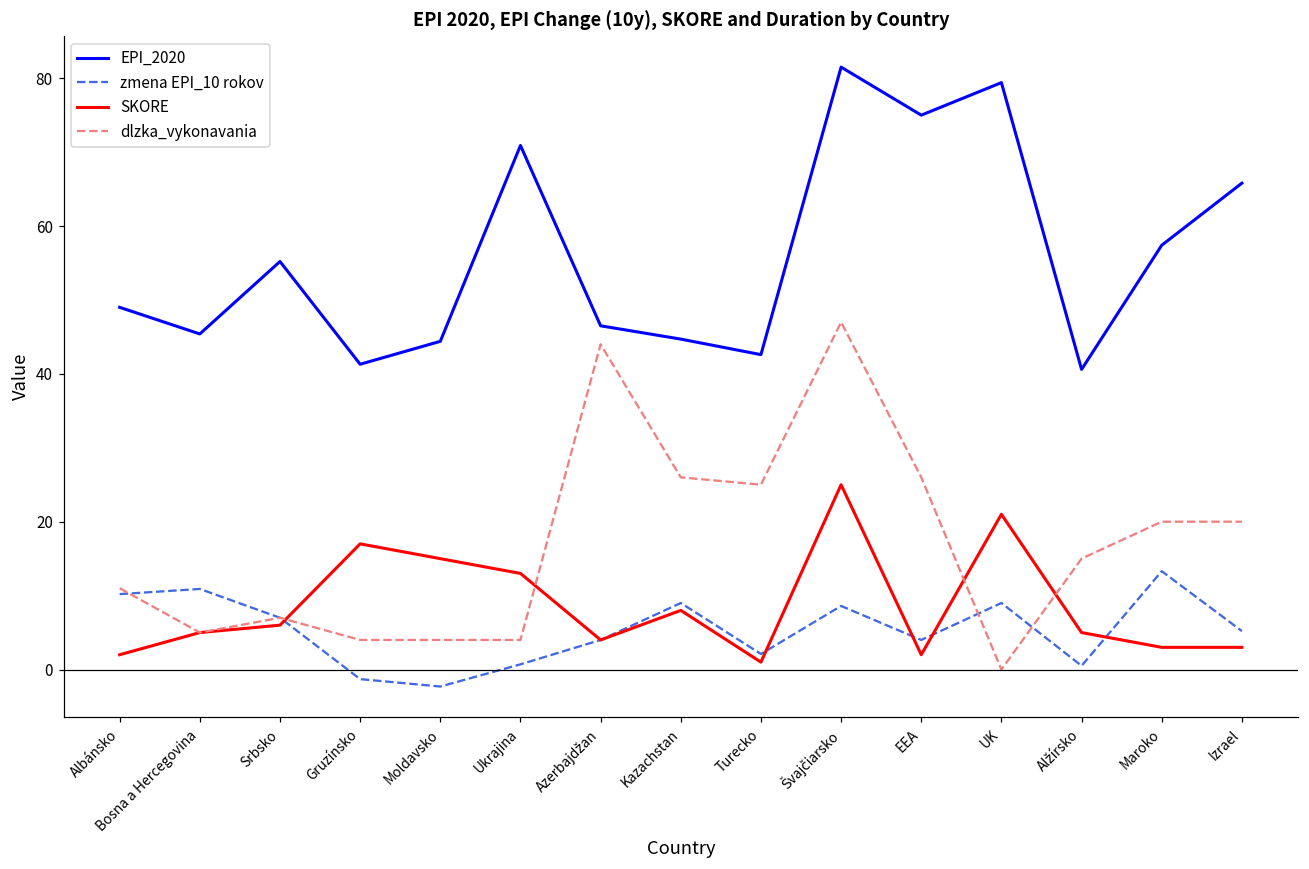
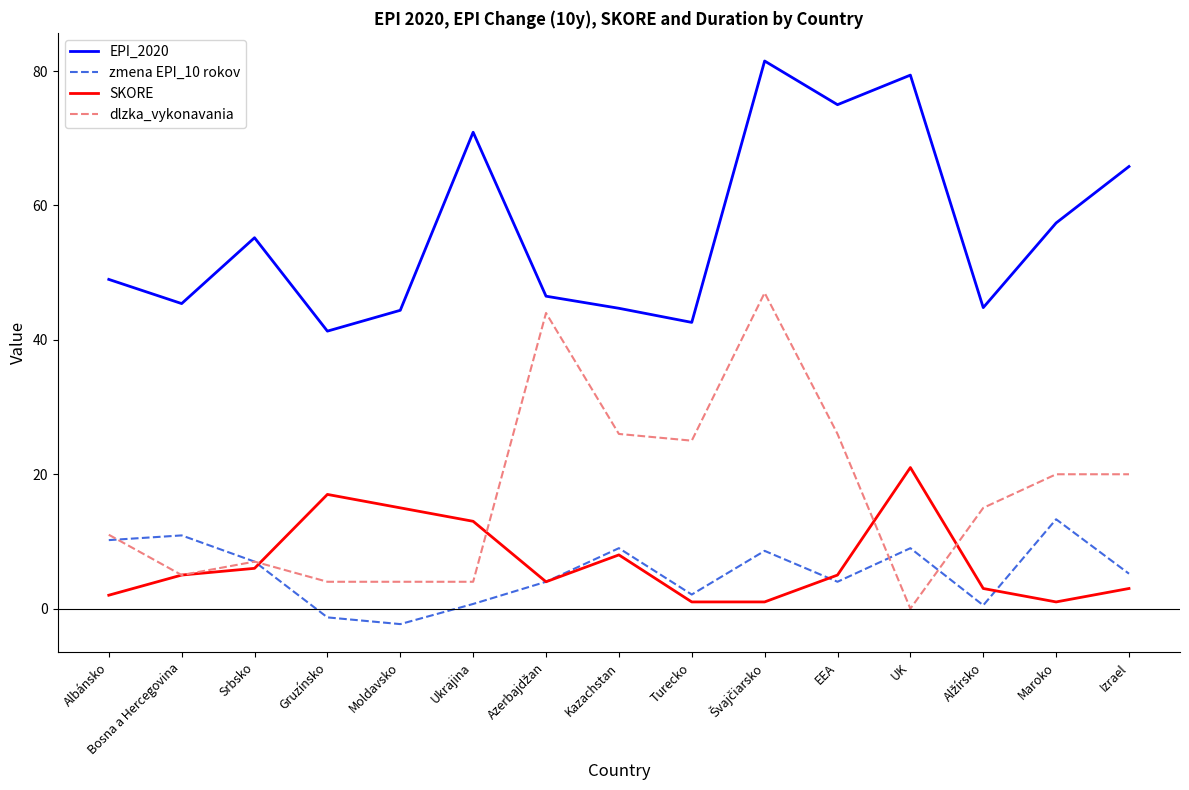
  {
    "EPI_2020": {
      "Albánsko": 49,
      "Bosna a Hercegovina": 45,
      "Srbsko": 55,
      "Gruzínsko": 41,
      "Moldavsko": 44,
      "Ukrajina": 71,
      "Azerbajdžan": 47,
      "Kazachstan": 45,
      "Turecko": 43,
      "Švajčiarsko": 82,
      "EEA": 75,
      "UK": 79,
-     "Alžírsko": 41,
+     "Alžírsko": 45,
      "Maroko": 57,
      "Izrael": 66
    },
    "zmena EPI_10 rokov": {
      "Albánsko": 10,
      "Bosna a Hercegovina": 11,
      "Gruzínsko": -1,
      "Moldavsko": -2,
      "Ukrajina": 1,
      "Kazachstan": 9,
      "Turecko": 2,
      "Švajčiarsko": 9,
      "EEA": 4,
      "UK": 9,
      "Alžírsko": 1,
      "Maroko": 13,
      "Izrael": 5
    },
    "SKORE": {
      "Albánsko": 2,
      "Srbsko": 6,
      "Gruzínsko": 17,
      "Moldavsko": 15,
      "Ukrajina": 13,
      "Kazachstan": 8,
      "Turecko": 1,
-     "Švajčiarsko": 25,
-     "EEA": 2,
+     "Švajčiarsko": 1,
+     "EEA": 5,
      "UK": 21,
-     "Alžírsko": 5,
-     "Maroko": 3,
+     "Alžírsko": 3,
+     "Maroko": 1,
      "Izrael": 3
    },
    "dlzka_vykonavania": {
      "Albánsko": 11,
      "Gruzínsko": 4,
      "Moldavsko": 4,
      "Ukrajina": 4,
      "Azerbajdžan": 44,
      "Kazachstan": 26,
      "Turecko": 25,
      "Švajčiarsko": 47,
      "EEA": 26,
      "UK": 0,
      "Alžírsko": 15,
      "Maroko": 20,
      "Izrael": 20
    }
  }
